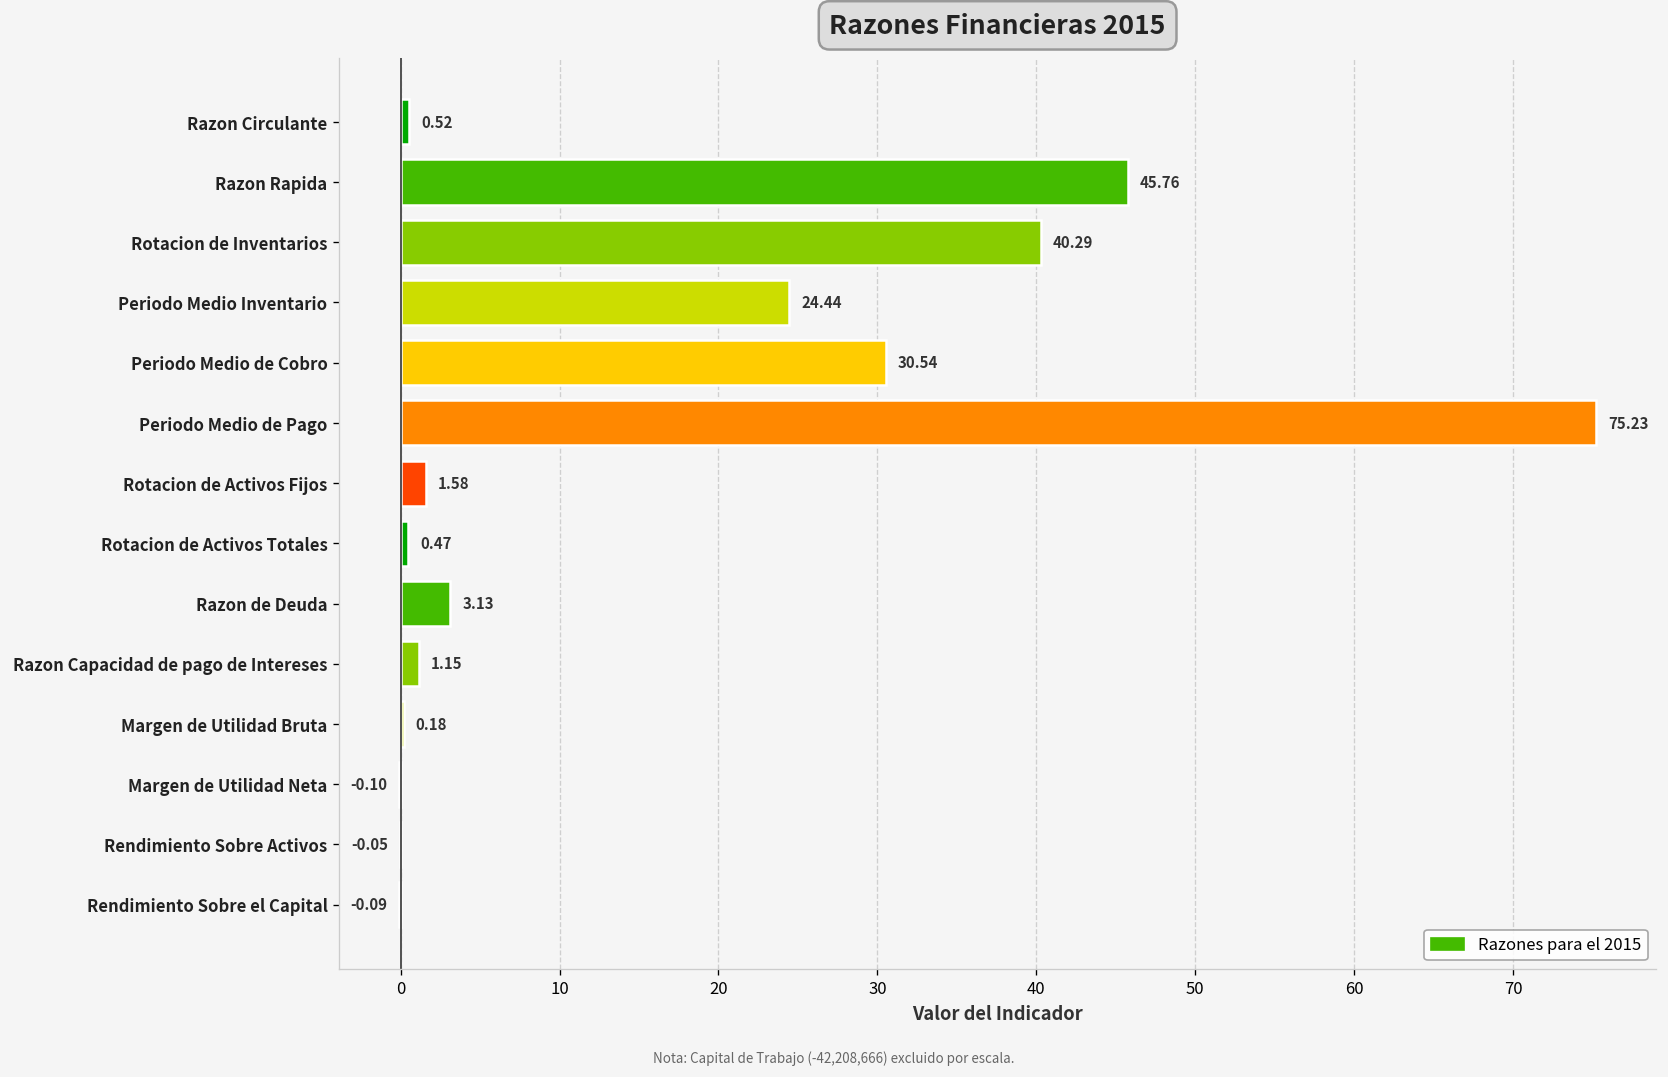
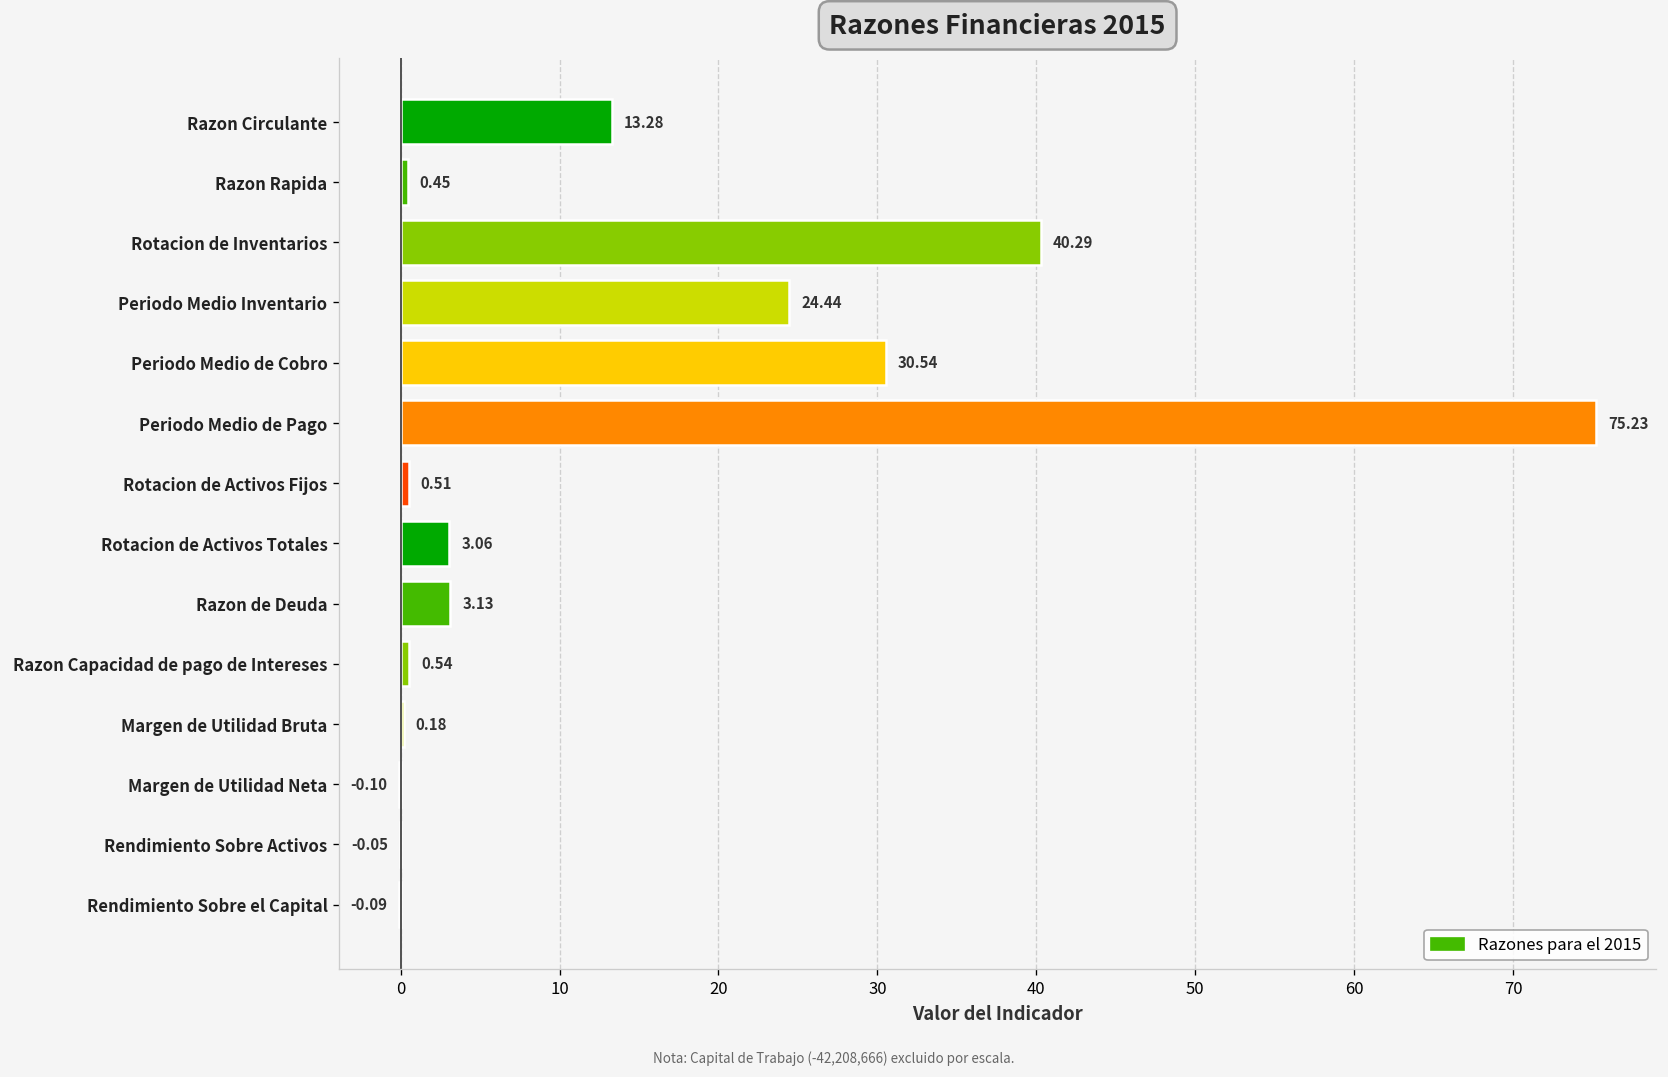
  {
-   "Razon Circulante": 0.52,
-   "Razon Rapida": 45.76,
+   "Razon Circulante": 13.28,
+   "Razon Rapida": 0.45,
    "Rotacion de Inventarios": 40.29,
    "Periodo Medio Inventario": 24.44,
    "Periodo Medio de Cobro": 30.54,
    "Periodo Medio de Pago": 75.23,
-   "Rotacion de Activos Fijos": 1.58,
-   "Rotacion de Activos Totales": 0.47,
+   "Rotacion de Activos Fijos": 0.51,
+   "Rotacion de Activos Totales": 3.06,
    "Razon de Deuda": 3.13,
-   "Razon Capacidad de pago de Intereses": 1.15,
+   "Razon Capacidad de pago de Intereses": 0.54,
    "Margen de Utilidad Bruta": 0.18,
    "Margen de Utilidad Neta": -0.10,
    "Rendimiento Sobre Activos": -0.05,
    "Rendimiento Sobre el Capital": -0.09
  }
